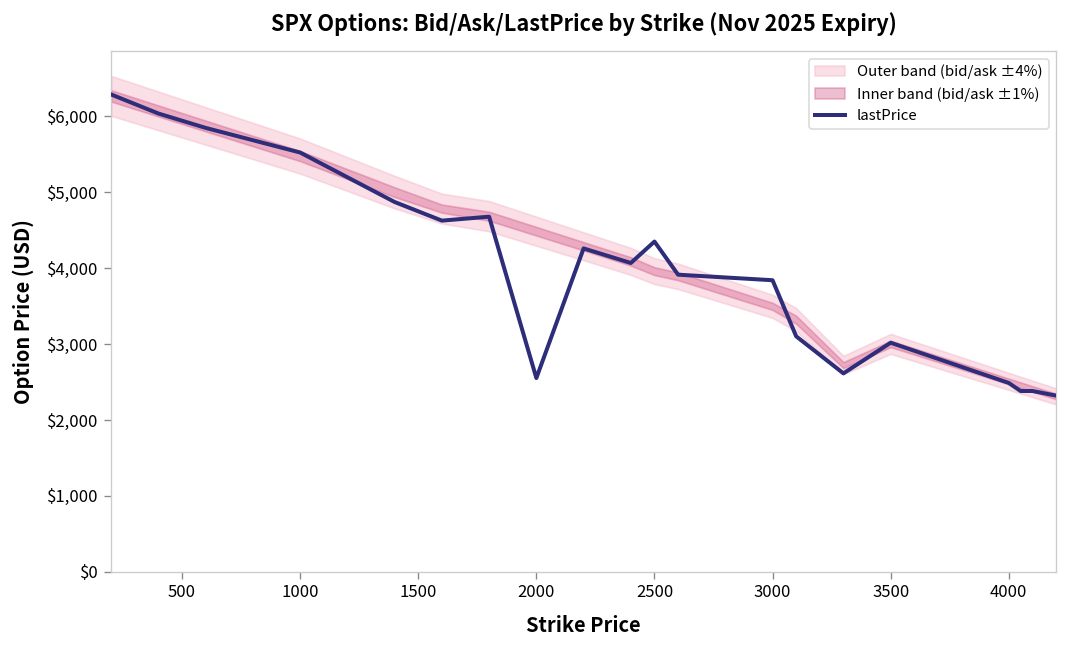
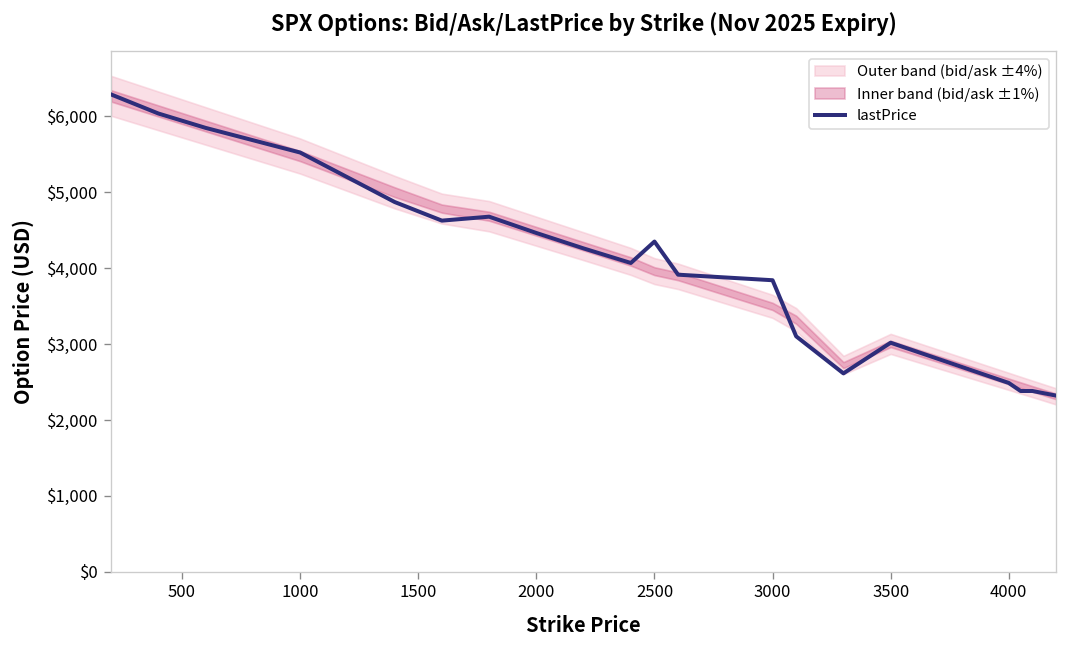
  {
    "lastPrice": {
-     "2000": "$2,600",
+     "2000": "$4,500",
      "2500": "$4,300",
      "3000": "$3,800",
      "4000": "$2,500"
    }
  }
